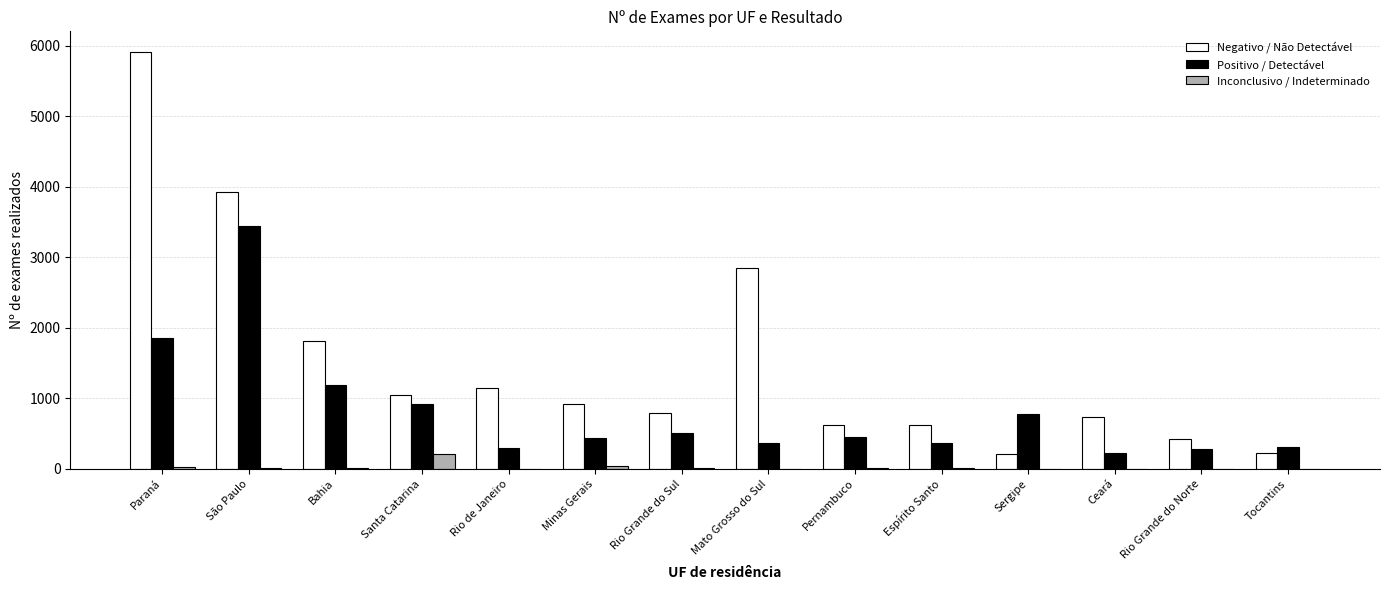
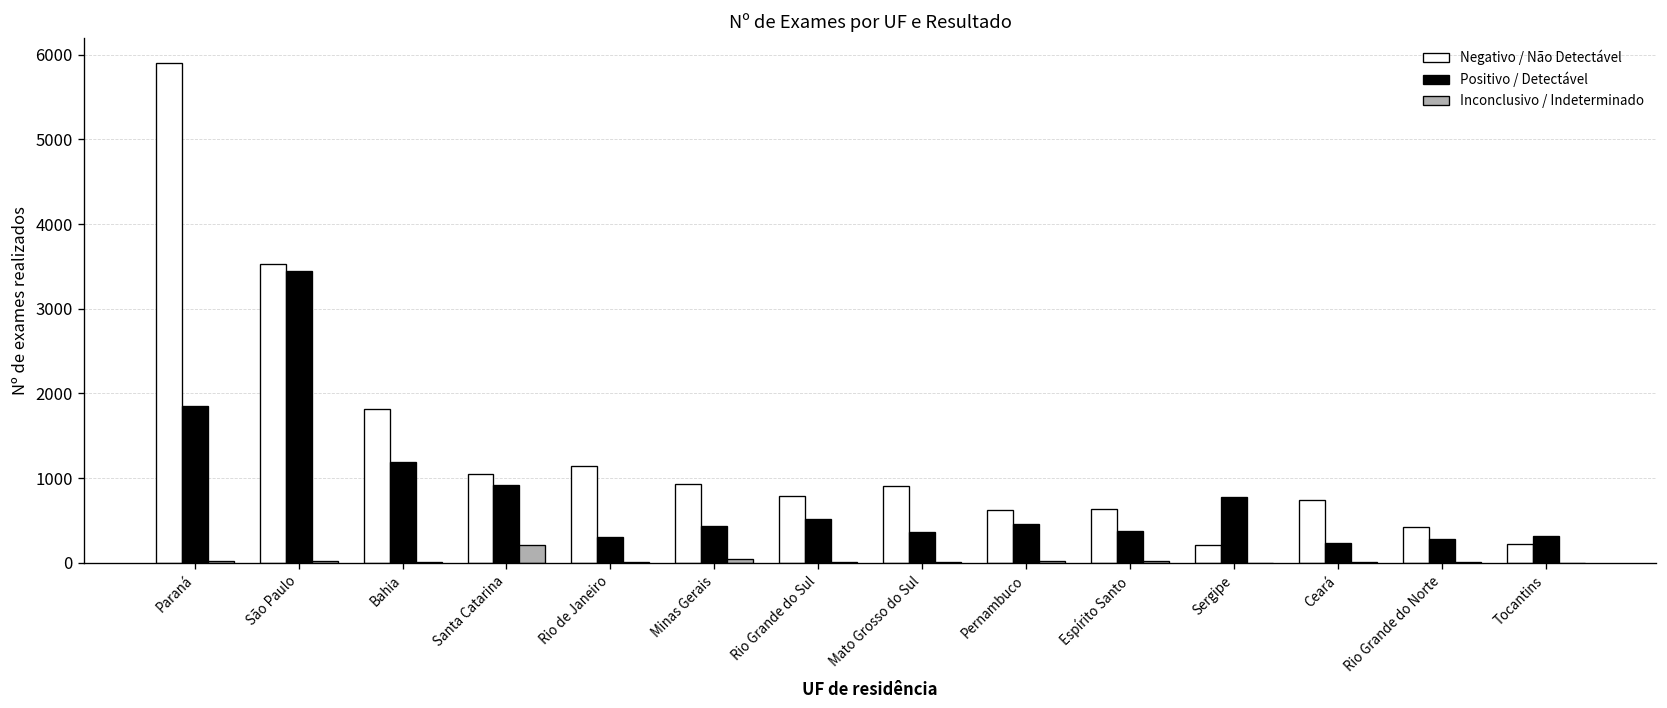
  {
    "Negativo / Não Detectável": {
      "Paraná": 5900,
-     "São Paulo": 3900,
+     "São Paulo": 3500,
      "Bahia": 1800,
      "Santa Catarina": 1100,
      "Rio de Janeiro": 1100,
      "Minas Gerais": 900,
      "Rio Grande do Sul": 800,
-     "Mato Grosso do Sul": 2800,
+     "Mato Grosso do Sul": 900,
      "Pernambuco": 600,
      "Espírito Santo": 600,
      "Sergipe": 200,
      "Ceará": 700,
      "Rio Grande do Norte": 400,
      "Tocantins": 200
    },
    "Positivo / Detectável": {
      "Paraná": 1900,
      "São Paulo": 3400,
      "Bahia": 1200,
      "Santa Catarina": 900,
      "Rio de Janeiro": 300,
      "Minas Gerais": 400,
      "Rio Grande do Sul": 500,
      "Mato Grosso do Sul": 400,
      "Pernambuco": 500,
      "Espírito Santo": 400,
      "Sergipe": 800,
      "Ceará": 200,
      "Rio Grande do Norte": 300,
      "Tocantins": 300
    },
    "Inconclusivo / Indeterminado": {
      "Santa Catarina": 200,
      "Minas Gerais": 0,
      "Sergipe": 0,
      "Tocantins": 0
    }
  }
